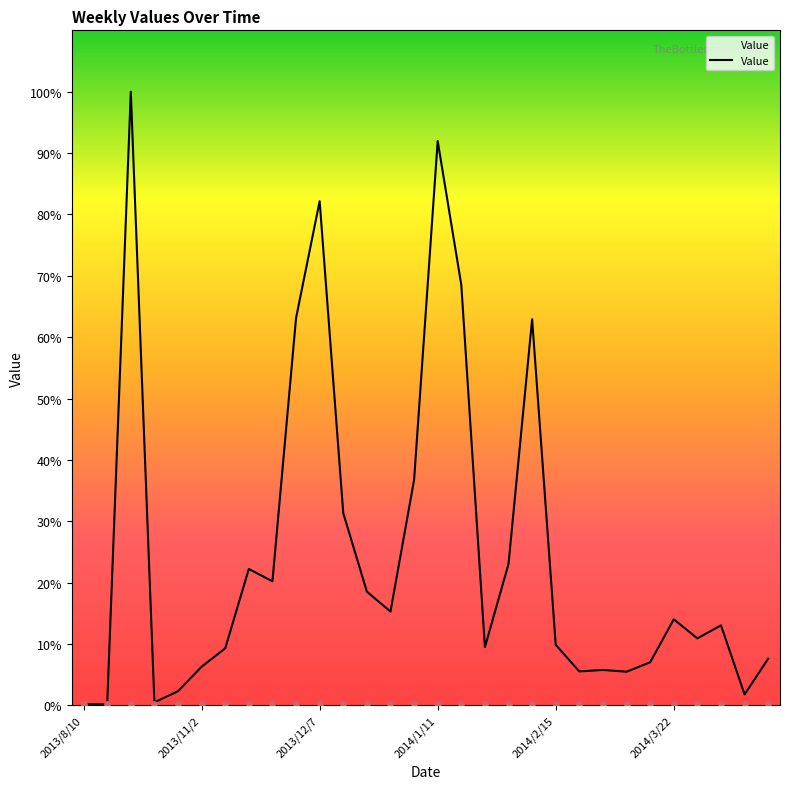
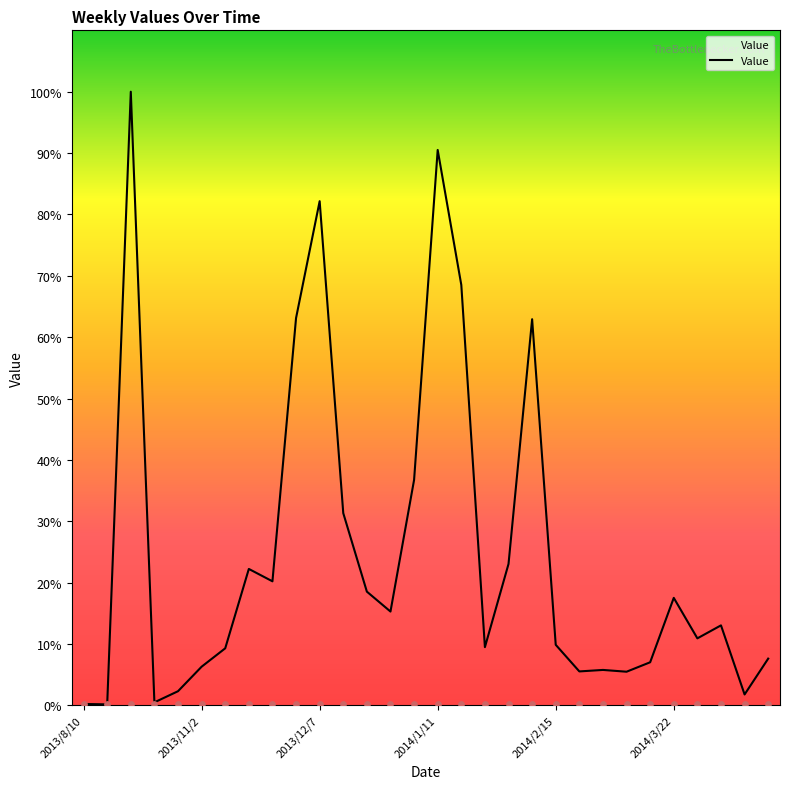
  {
    "Value": {
      "2013/11/2": "6%",
      "2013/12/7": "82%",
-     "2014/1/11": "92%",
+     "2014/1/11": "91%",
      "2014/2/15": "10%",
-     "2014/3/22": "14%"
+     "2014/3/22": "18%"
    }
  }
